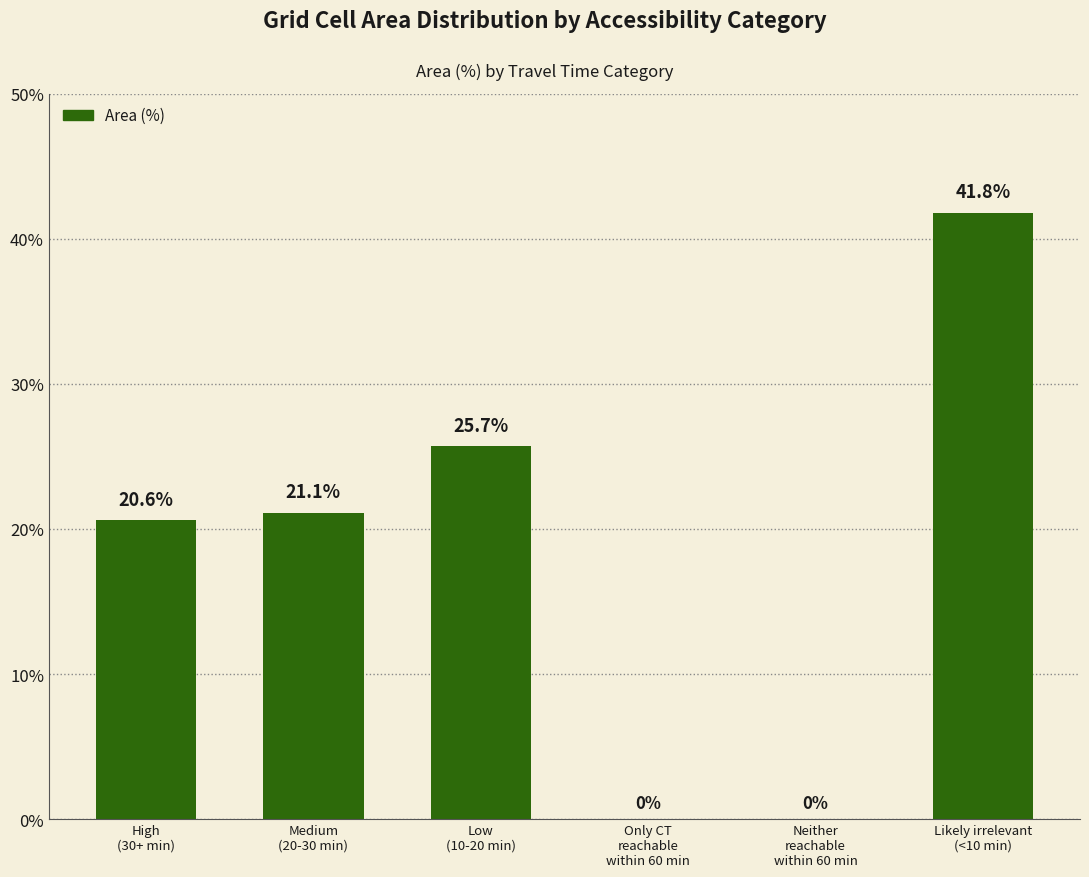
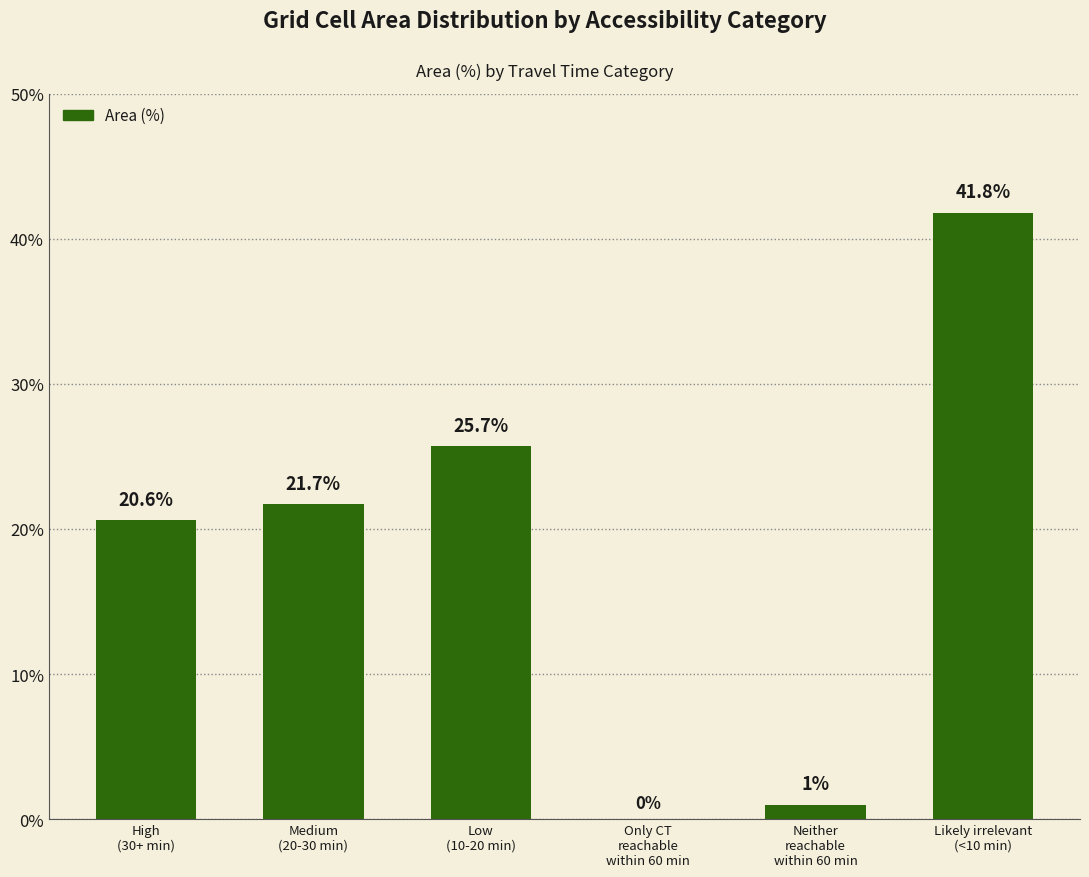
  {
    "High (30+ min)": "20.6%",
-   "Medium (20-30 min)": "21.1%",
+   "Medium (20-30 min)": "21.7%",
    "Low (10-20 min)": "25.7%",
    "Only CT reachable within 60 min": "0%",
-   "Neither reachable within 60 min": "0%",
+   "Neither reachable within 60 min": "1%",
    "Likely irrelevant (<10 min)": "41.8%"
  }
